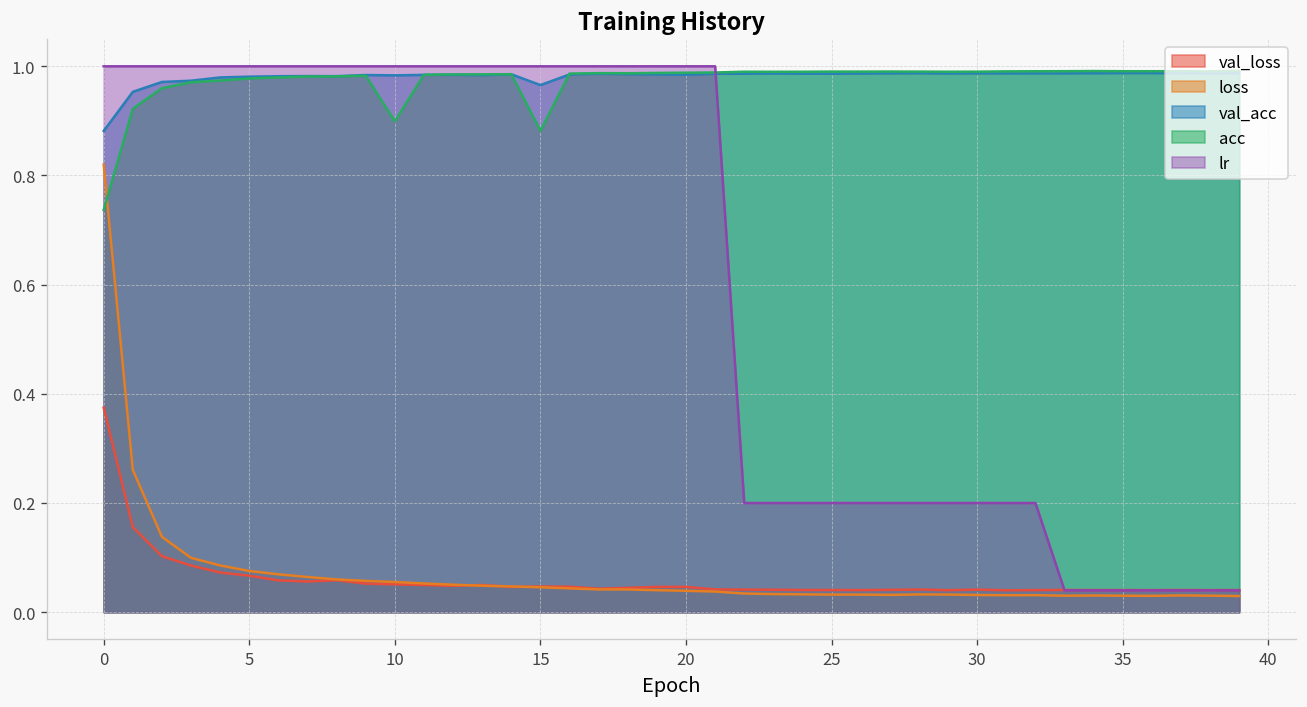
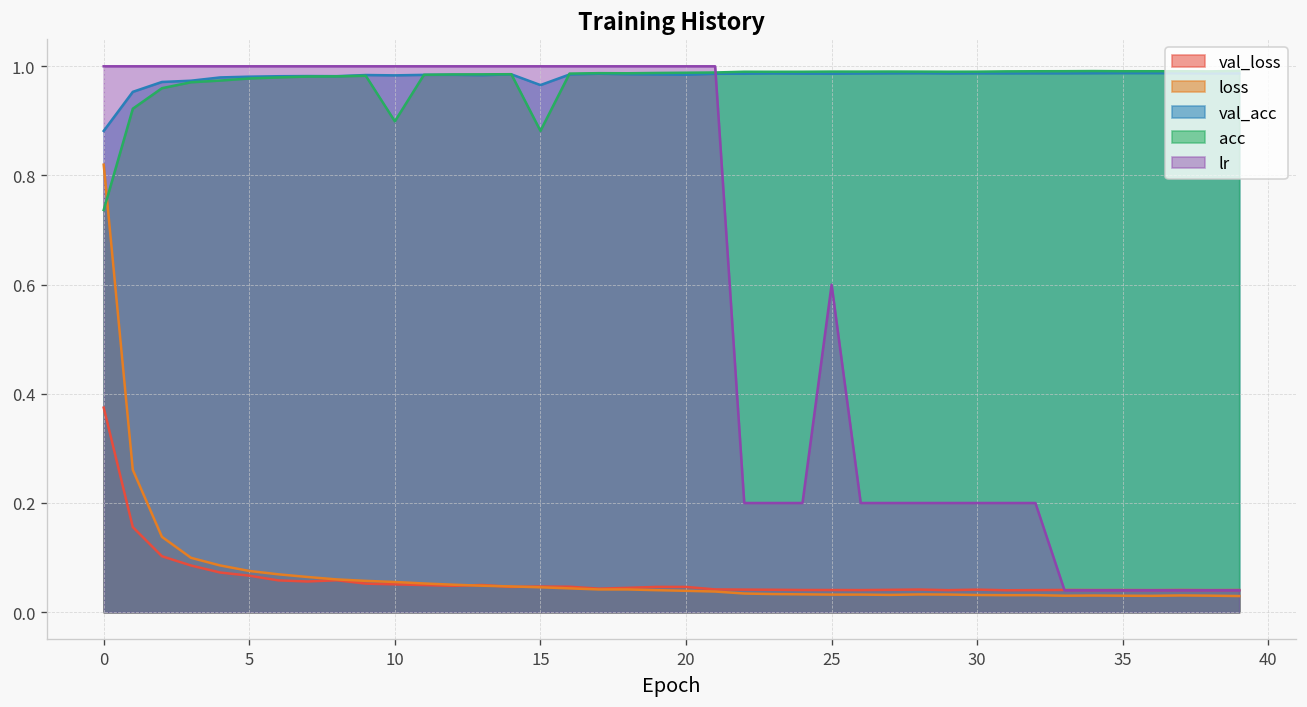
  {
    "val_acc": {
      "0": 0.88,
      "10": 0.98,
      "15": 0.97
    },
    "acc": {
      "0": 0.74,
      "10": 0.9,
      "15": 0.88
    },
    "lr": {
      "0": 1.0,
      "5": 1.0,
      "10": 1.0,
      "15": 1.0,
      "20": 1.0,
-     "25": 0.2,
+     "25": 0.6,
      "30": 0.2
    }
  }
